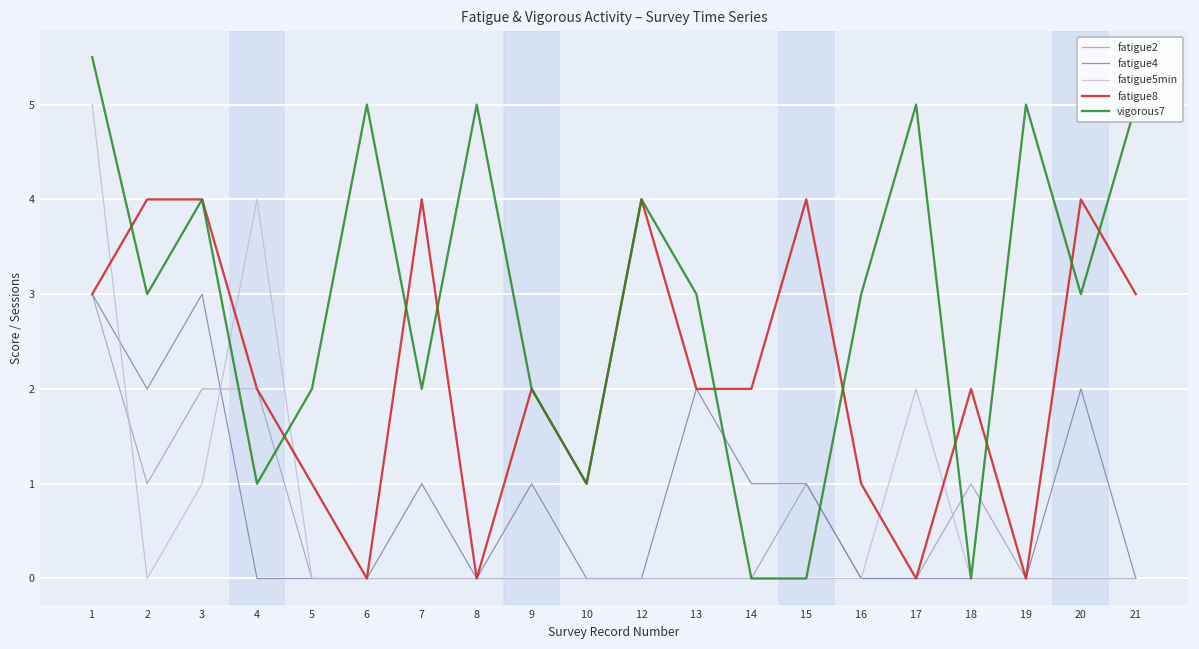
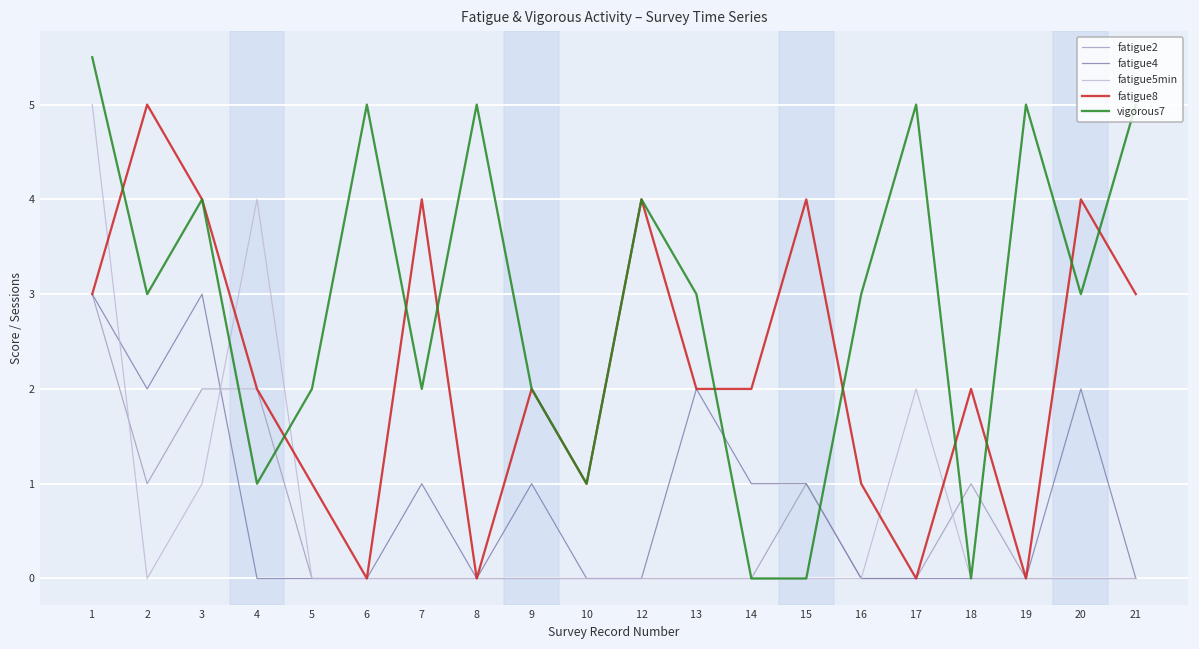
  {
    "fatigue8": {
-     "2": 4,
+     "2": 5,
      "5": 1,
      "7": 4,
      "14": 2,
      "15": 4,
      "16": 1,
      "18": 2,
      "20": 4,
      "21": 3
    },
    "vigorous7": {
      "1": 5.5,
      "2": 3,
      "4": 1,
      "5": 2,
      "6": 5,
      "7": 2,
      "8": 5,
      "13": 3,
      "16": 3,
      "17": 5,
      "19": 5,
      "20": 3
    }
  }
